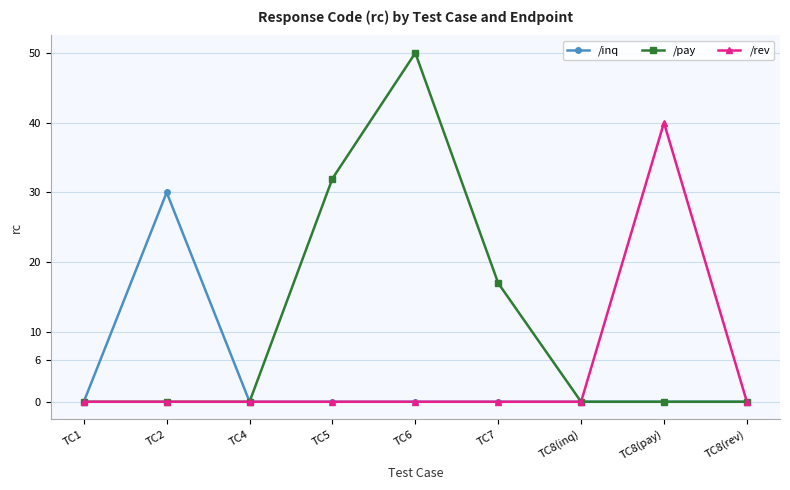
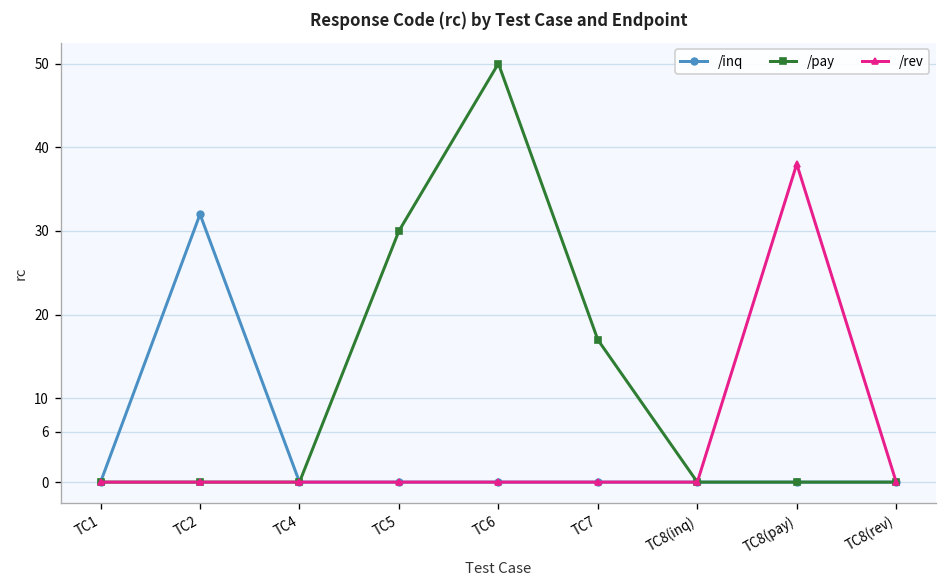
  {
    "/inq": {
-     "TC2": 30
+     "TC2": 32
    },
    "/pay": {
-     "TC5": 32,
+     "TC5": 30,
      "TC6": 50,
      "TC7": 17
    },
    "/rev": {
-     "TC8(pay)": 40
+     "TC8(pay)": 38
    }
  }
